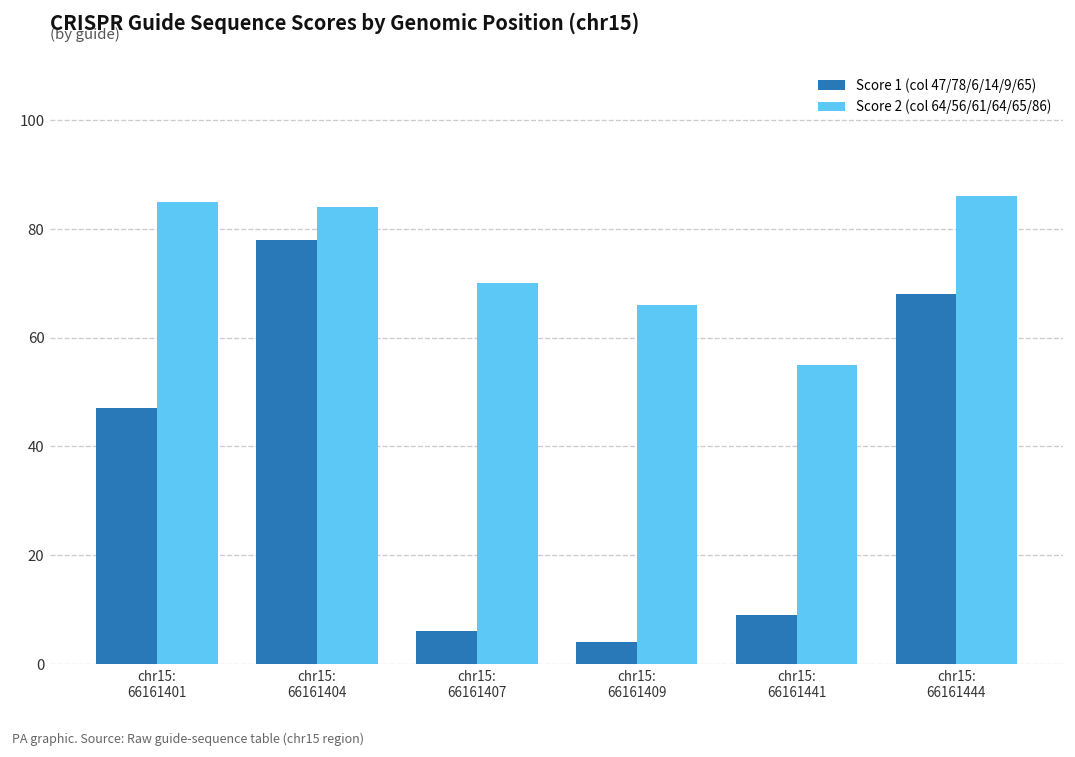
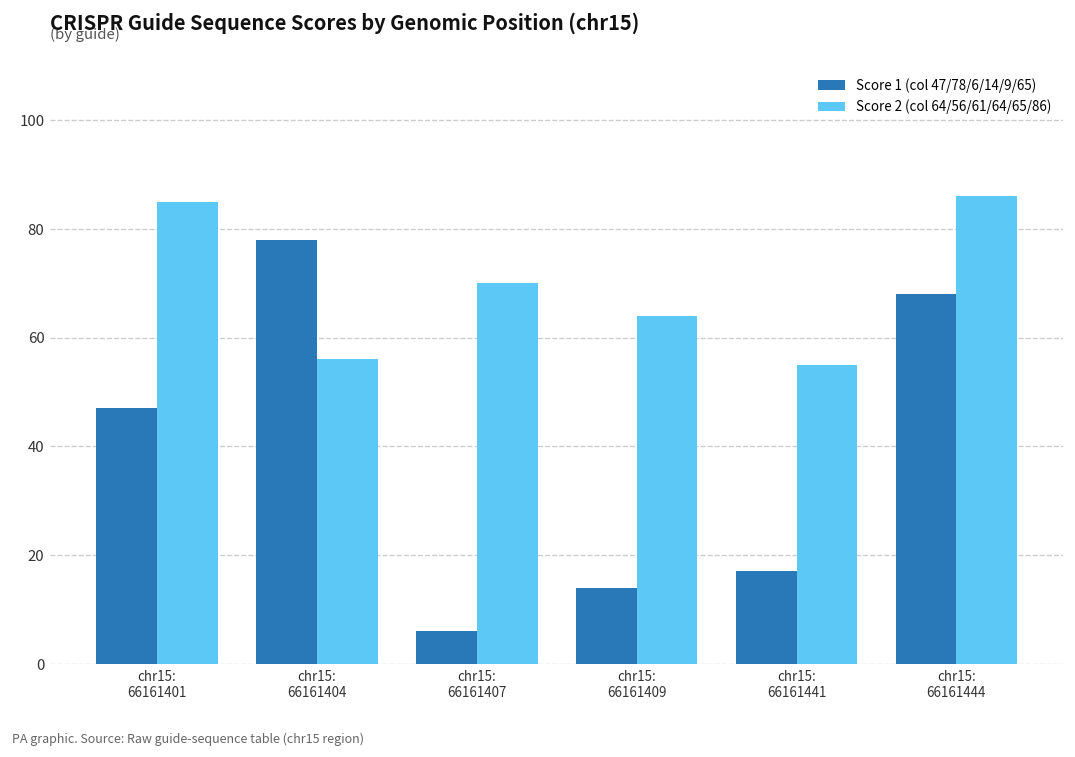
  {
    "Score 1 (col 47/78/6/14/9/65)": {
      "chr15: 66161401": 47,
      "chr15: 66161404": 78,
      "chr15: 66161407": 6,
-     "chr15: 66161409": 4,
-     "chr15: 66161441": 9,
+     "chr15: 66161409": 14,
+     "chr15: 66161441": 17,
      "chr15: 66161444": 68
    },
    "Score 2 (col 64/56/61/64/65/86)": {
      "chr15: 66161401": 85,
-     "chr15: 66161404": 84,
+     "chr15: 66161404": 56,
      "chr15: 66161407": 70,
-     "chr15: 66161409": 66,
+     "chr15: 66161409": 64,
      "chr15: 66161441": 55,
      "chr15: 66161444": 86
    }
  }
